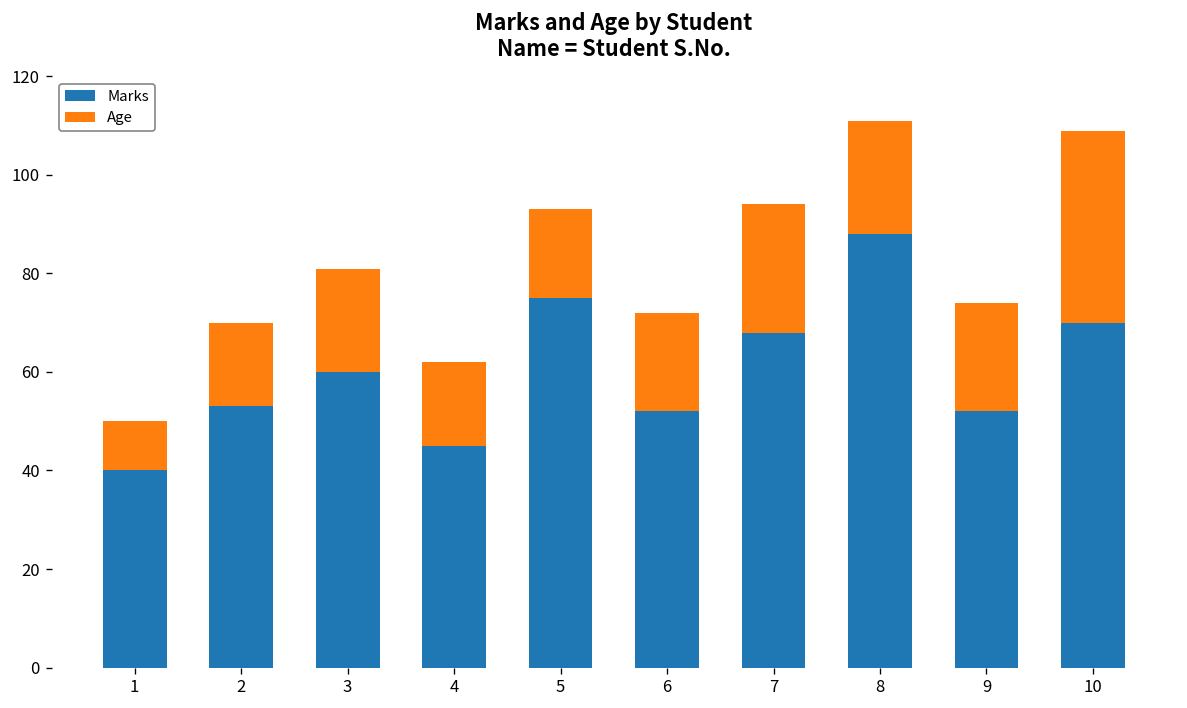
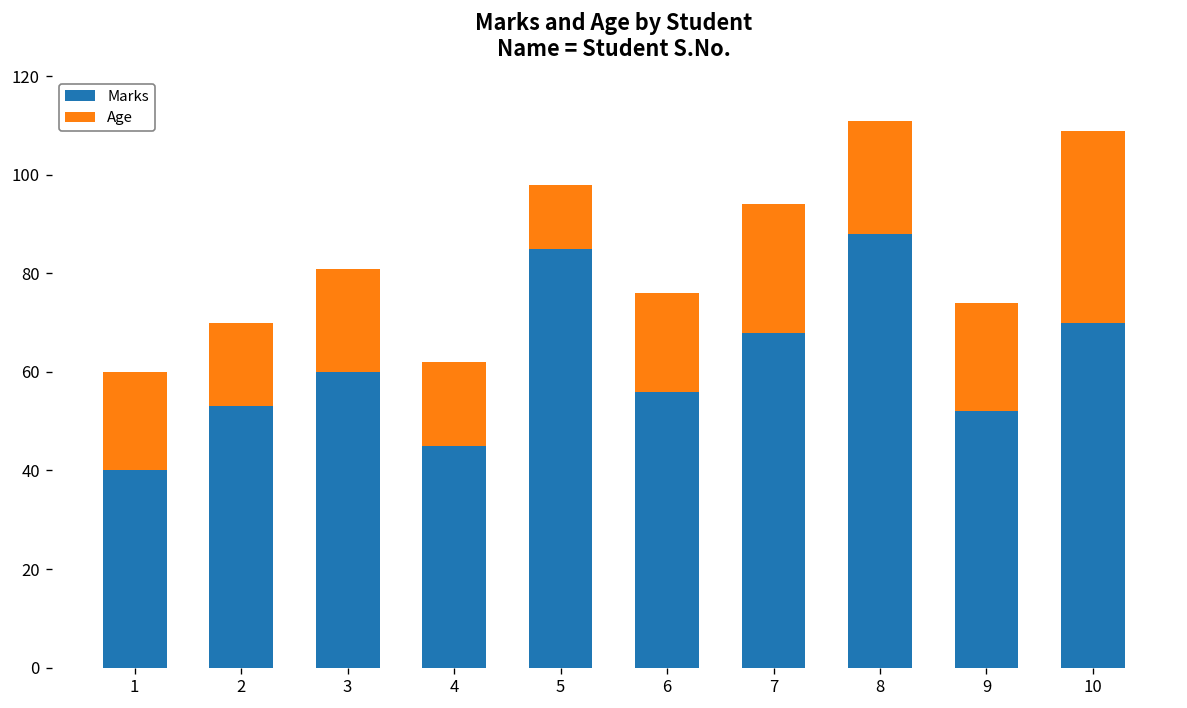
  {
    "Marks": {
      "1": 40,
      "2": 53,
      "3": 60,
      "4": 45,
-     "5": 75,
-     "6": 52,
+     "5": 85,
+     "6": 56,
      "7": 68,
      "8": 88,
      "9": 52,
      "10": 70
    },
    "Age": {
-     "1": 10,
+     "1": 20,
      "2": 17,
      "3": 21,
      "4": 17,
-     "5": 18,
+     "5": 13,
      "6": 20,
      "7": 26,
      "8": 23,
      "9": 22,
      "10": 39
    }
  }
